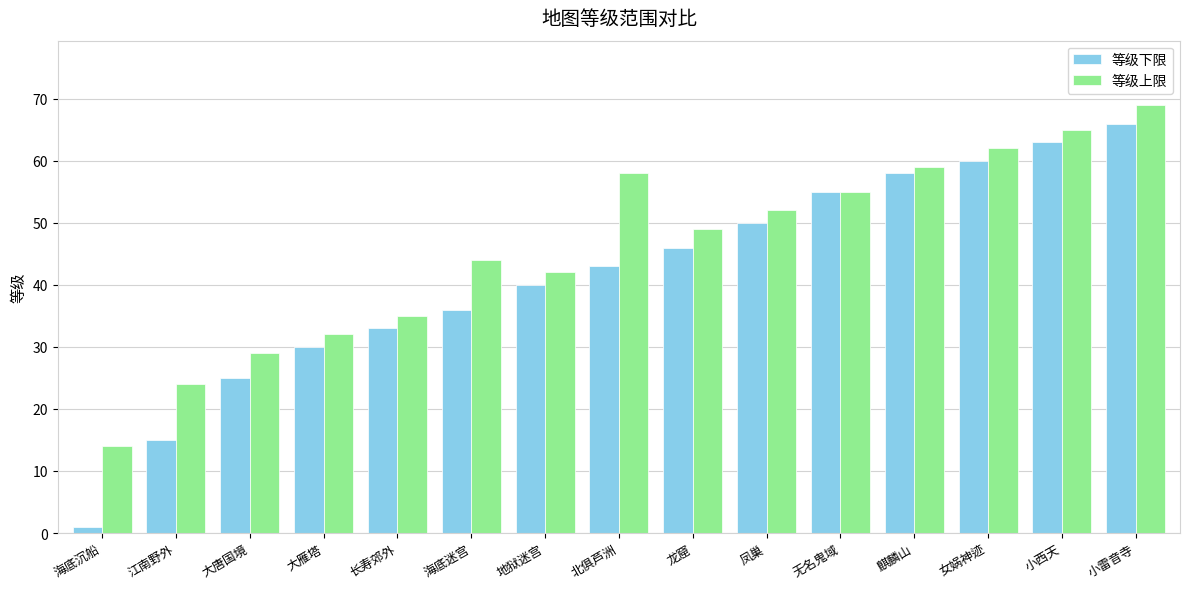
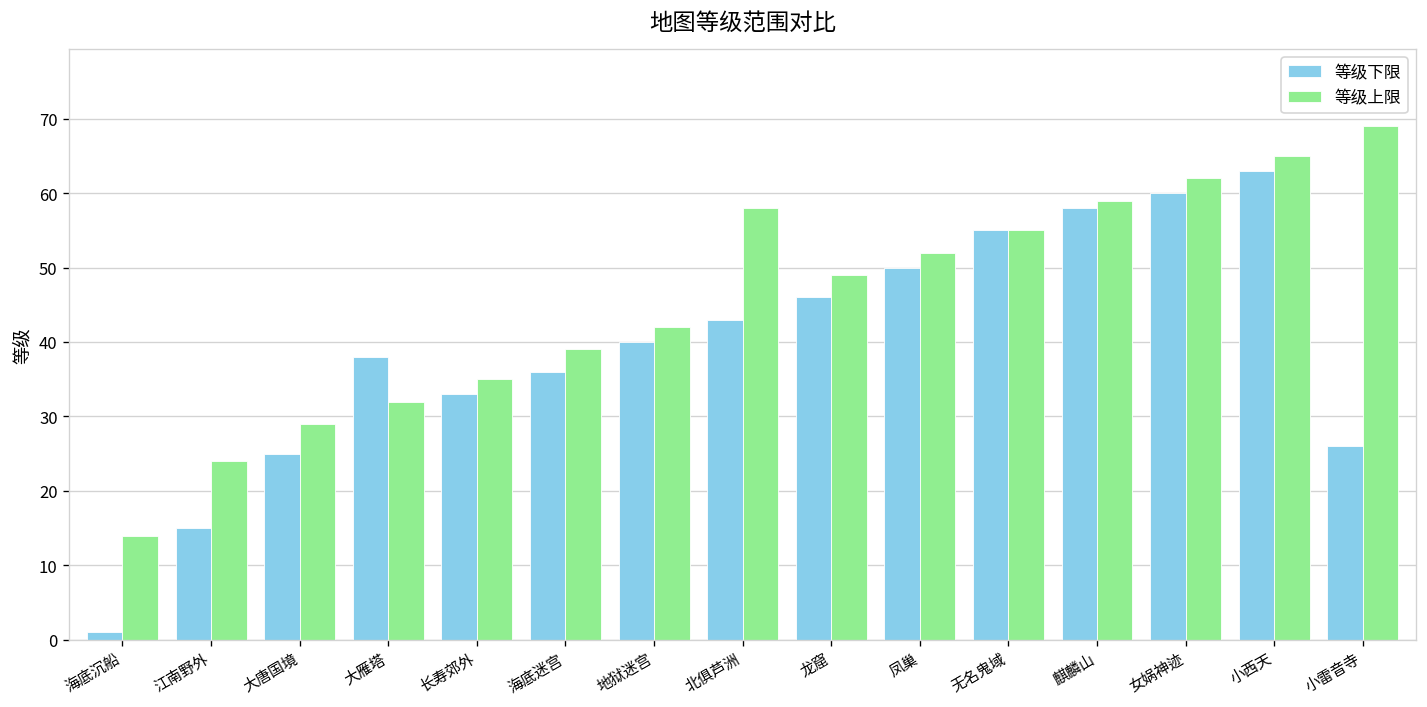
  {
    "等级下限": {
      "海底沉船": 1,
      "江南野外": 15,
      "大唐国境": 25,
-     "大雁塔": 30,
+     "大雁塔": 38,
      "长寿郊外": 33,
      "海底迷宫": 36,
      "地狱迷宫": 40,
      "北俱芦洲": 43,
      "龙窟": 46,
      "凤巢": 50,
      "无名鬼域": 55,
      "麒麟山": 58,
      "女娲神迹": 60,
      "小西天": 63,
-     "小雷音寺": 66
+     "小雷音寺": 26
    },
    "等级上限": {
      "海底沉船": 14,
      "江南野外": 24,
      "大唐国境": 29,
      "大雁塔": 32,
      "长寿郊外": 35,
-     "海底迷宫": 44,
+     "海底迷宫": 39,
      "地狱迷宫": 42,
      "北俱芦洲": 58,
      "龙窟": 49,
      "凤巢": 52,
      "无名鬼域": 55,
      "麒麟山": 59,
      "女娲神迹": 62,
      "小西天": 65,
      "小雷音寺": 69
    }
  }
